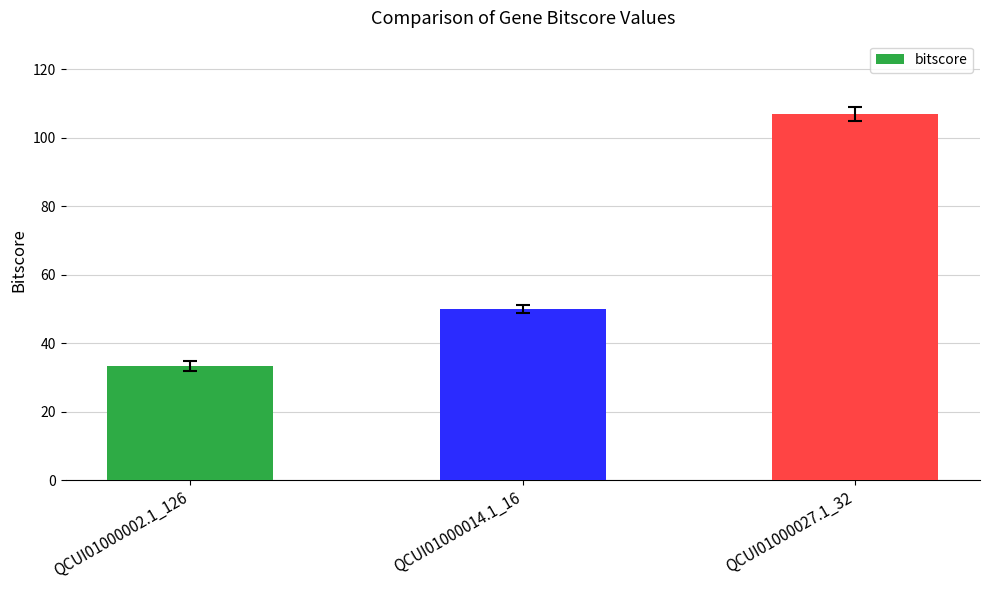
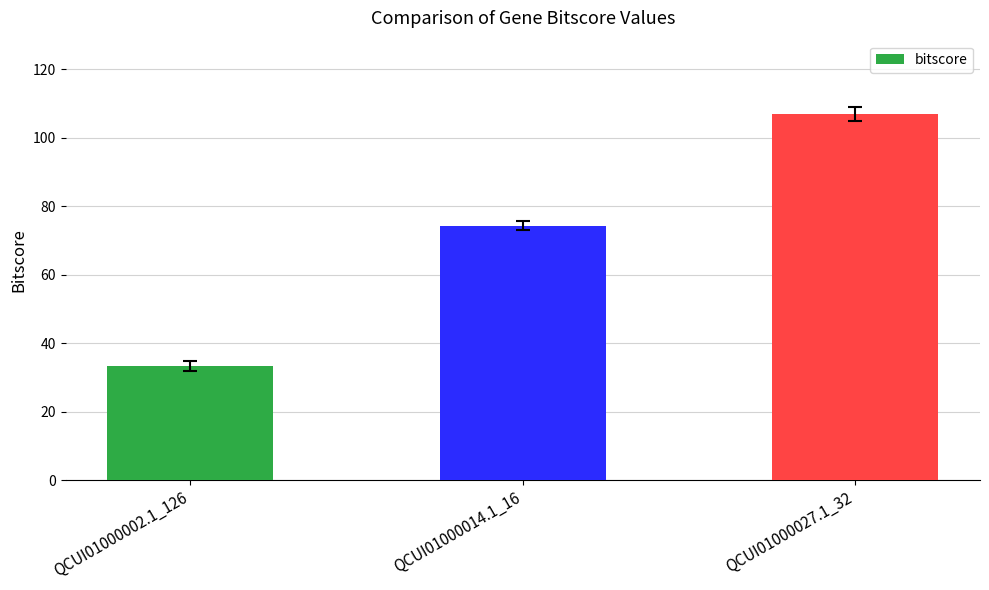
  {
    "bitscore": {
      "QCUI01000002.1_126": 33,
-     "QCUI01000014.1_16": 50,
+     "QCUI01000014.1_16": 74,
      "QCUI01000027.1_32": 107
    }
  }
